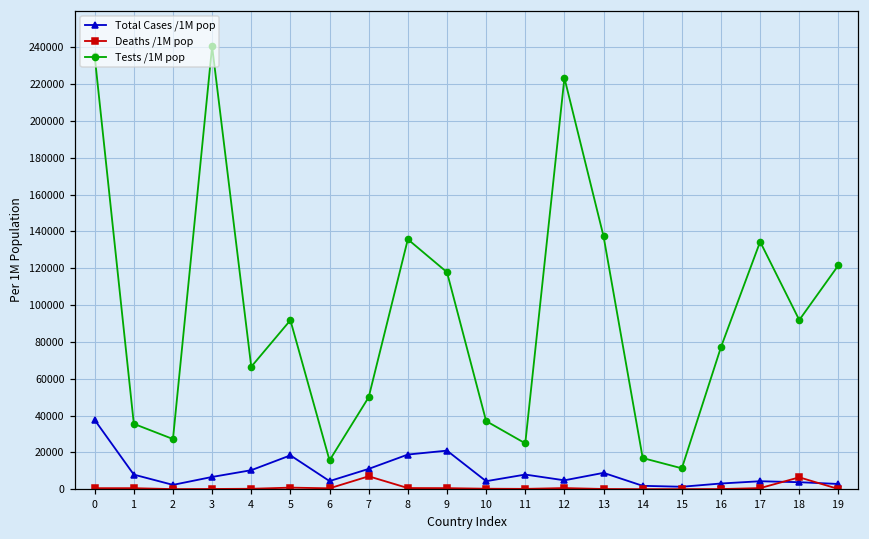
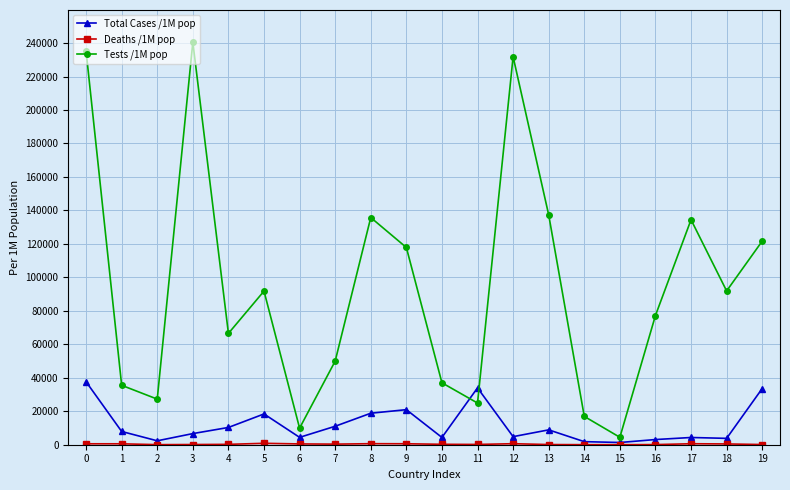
  {
    "Total Cases /1M pop": {
      "0": 38000,
      "1": 8000,
      "2": 2000,
      "3": 7000,
      "4": 10000,
      "5": 18000,
      "6": 4000,
      "7": 11000,
      "8": 19000,
      "9": 21000,
      "10": 4000,
-     "11": 8000,
+     "11": 34000,
      "12": 5000,
      "13": 9000,
      "14": 2000,
      "16": 3000,
      "17": 4000,
      "18": 4000,
-     "19": 3000
+     "19": 34000
    },
    "Deaths /1M pop": {
      "0": 1000,
      "1": 1000,
      "2": 0,
      "3": 0,
      "4": 0,
      "5": 1000,
      "6": 0,
-     "7": 7000,
+     "7": 0,
      "8": 1000,
      "9": 1000,
      "10": 0,
      "11": 0,
      "12": 1000,
      "13": 0,
      "14": 0,
      "16": 0,
      "17": 1000,
-     "18": 6000,
+     "18": 0,
      "19": 0
    },
    "Tests /1M pop": {
      "1": 36000,
      "2": 27000,
      "4": 67000,
      "5": 92000,
-     "6": 16000,
+     "6": 10000,
      "7": 50000,
      "8": 136000,
      "9": 118000,
      "10": 37000,
      "11": 25000,
-     "12": 223000,
+     "12": 232000,
      "13": 137000,
      "14": 17000,
-     "15": 11000,
+     "15": 4000,
      "16": 77000,
      "17": 134000,
      "18": 92000,
      "19": 122000
    }
  }
